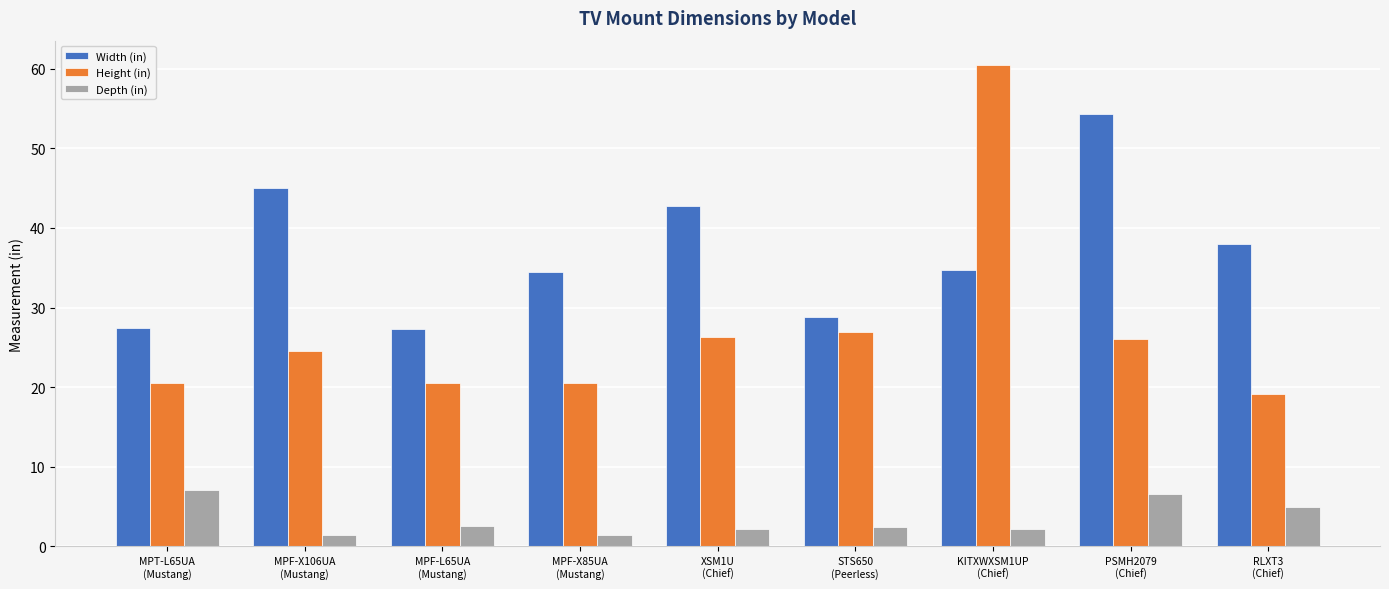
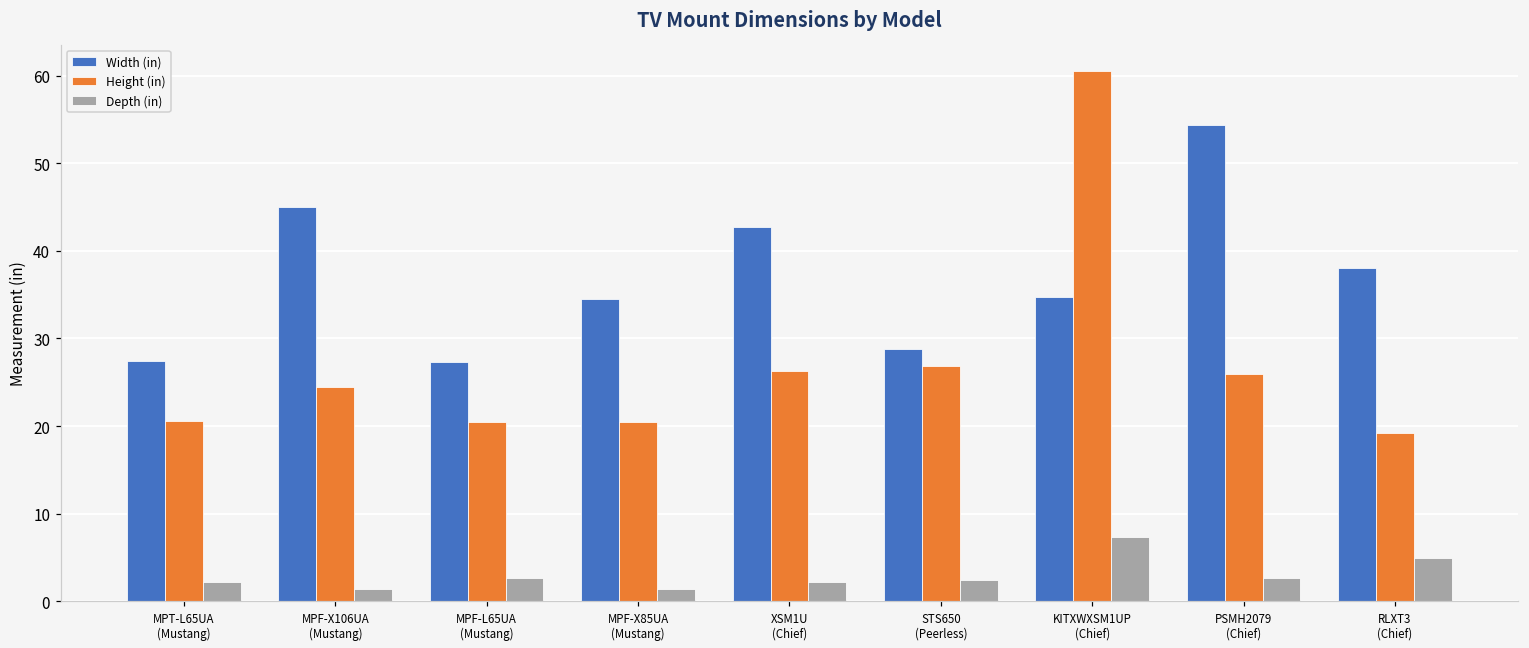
  {
    "Width (in)": {
      "MPT-L65UA (Mustang)": 27,
      "MPF-X106UA (Mustang)": 45,
      "MPF-L65UA (Mustang)": 27,
      "MPF-X85UA (Mustang)": 35,
      "XSM1U (Chief)": 43,
      "STS650 (Peerless)": 29,
      "KITXWXSM1UP (Chief)": 35,
      "PSMH2079 (Chief)": 54,
      "RLXT3 (Chief)": 38
    },
    "Height (in)": {
      "MPT-L65UA (Mustang)": 21,
      "MPF-X106UA (Mustang)": 25,
      "MPF-L65UA (Mustang)": 21,
      "MPF-X85UA (Mustang)": 21,
      "XSM1U (Chief)": 26,
      "STS650 (Peerless)": 27,
      "KITXWXSM1UP (Chief)": 61,
      "PSMH2079 (Chief)": 26,
      "RLXT3 (Chief)": 19
    },
    "Depth (in)": {
-     "MPT-L65UA (Mustang)": 7,
+     "MPT-L65UA (Mustang)": 2,
      "MPF-X106UA (Mustang)": 1,
      "MPF-L65UA (Mustang)": 3,
      "MPF-X85UA (Mustang)": 1,
      "XSM1U (Chief)": 2,
      "STS650 (Peerless)": 2,
-     "KITXWXSM1UP (Chief)": 2,
-     "PSMH2079 (Chief)": 7,
+     "KITXWXSM1UP (Chief)": 7,
+     "PSMH2079 (Chief)": 3,
      "RLXT3 (Chief)": 5
    }
  }
